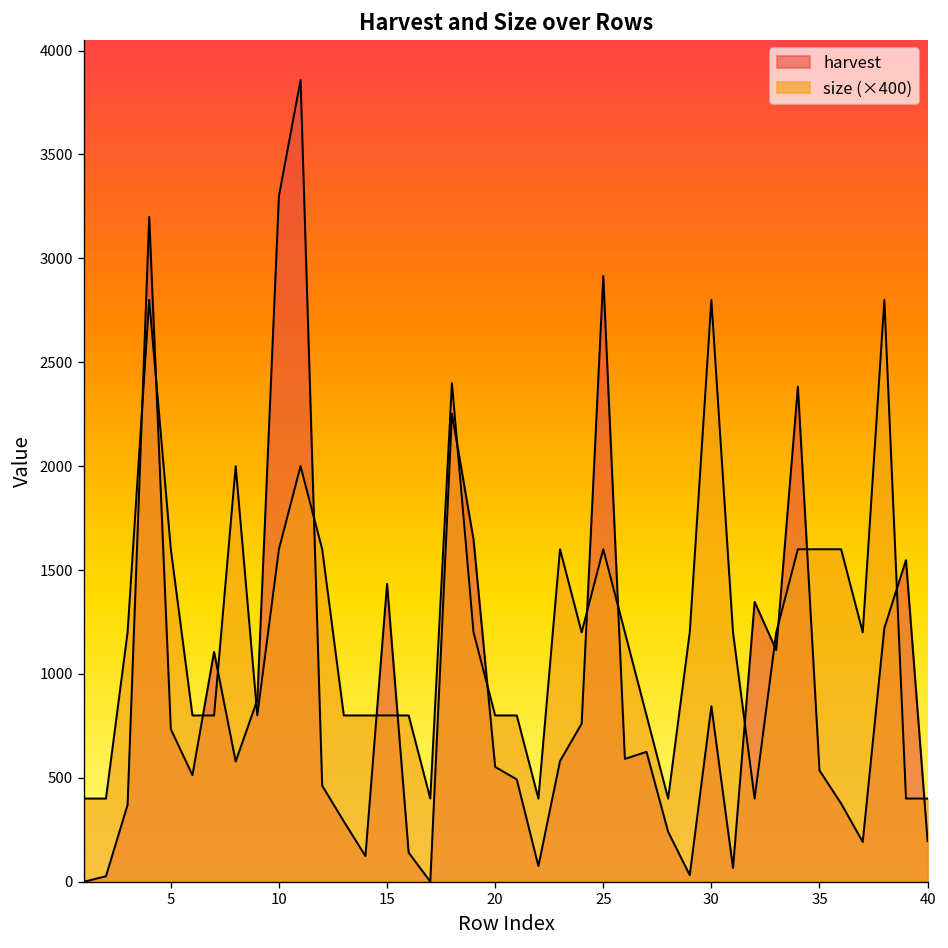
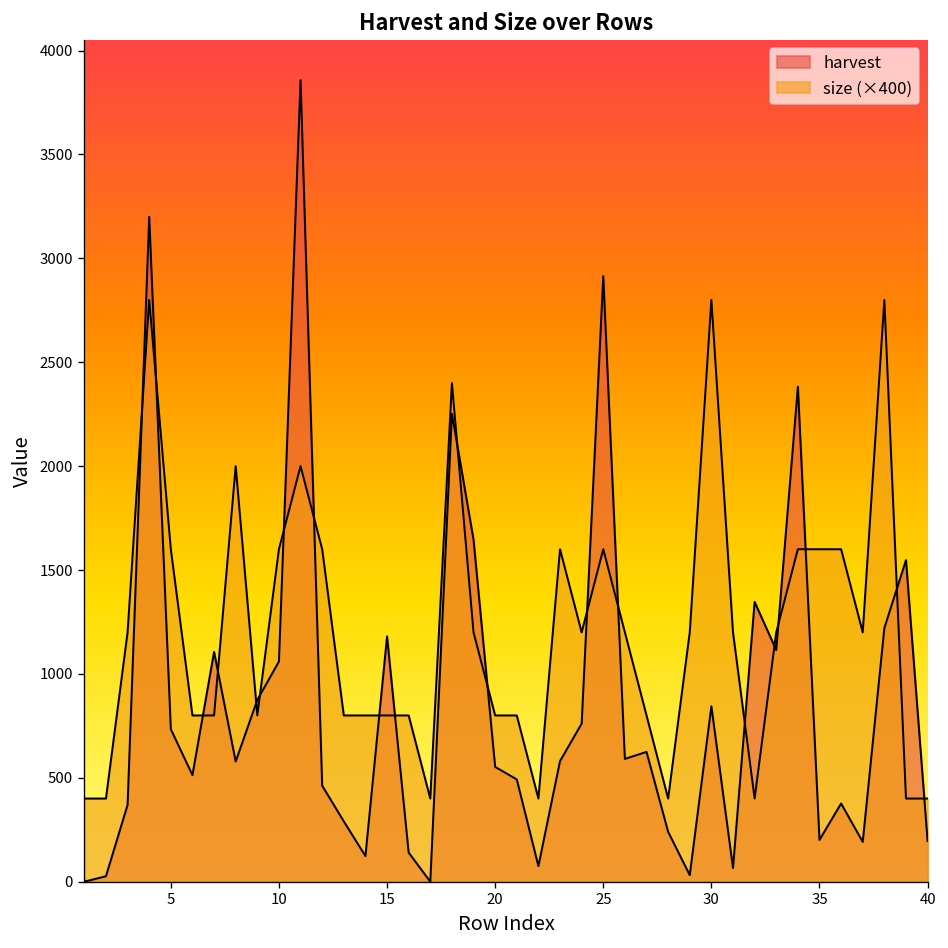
  {
    "harvest": {
      "5": 730,
-     "10": 3300,
-     "15": 1430,
+     "10": 1060,
+     "15": 1180,
      "20": 550,
      "25": 2910,
      "30": 840,
-     "35": 540,
+     "35": 200,
      "40": 200
    },
    "size (×400)": {
      "5": 1600,
      "10": 1600,
      "15": 800,
      "20": 800,
      "25": 1600,
      "30": 2800,
      "35": 1600,
      "40": 400
    }
  }
